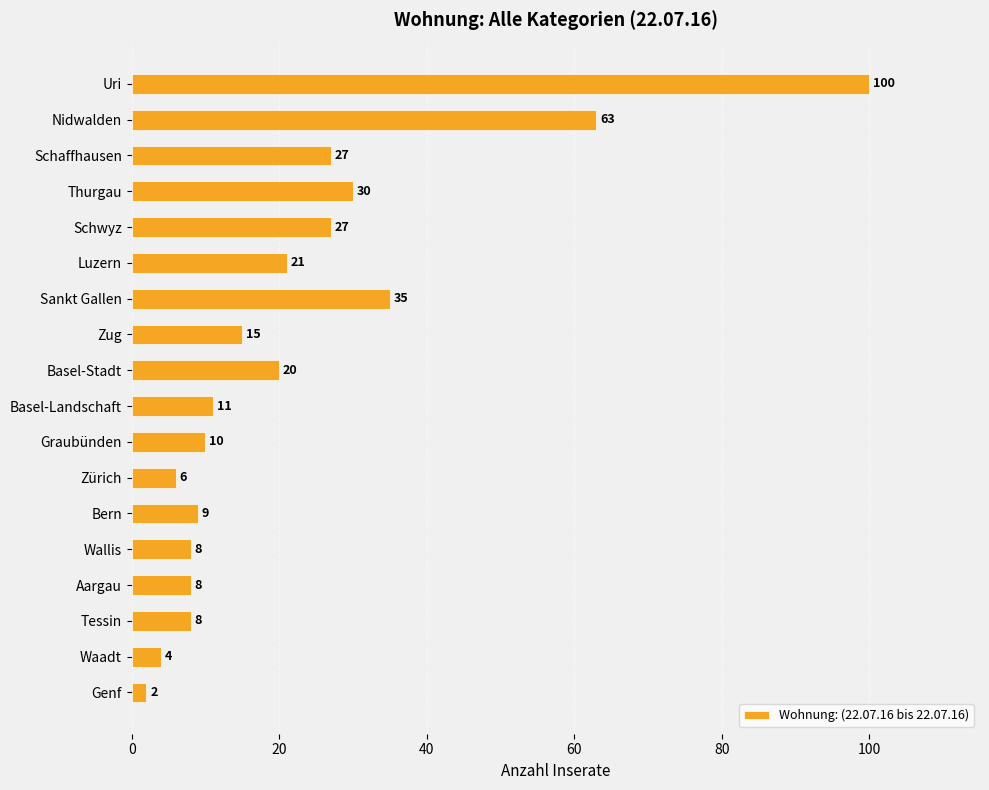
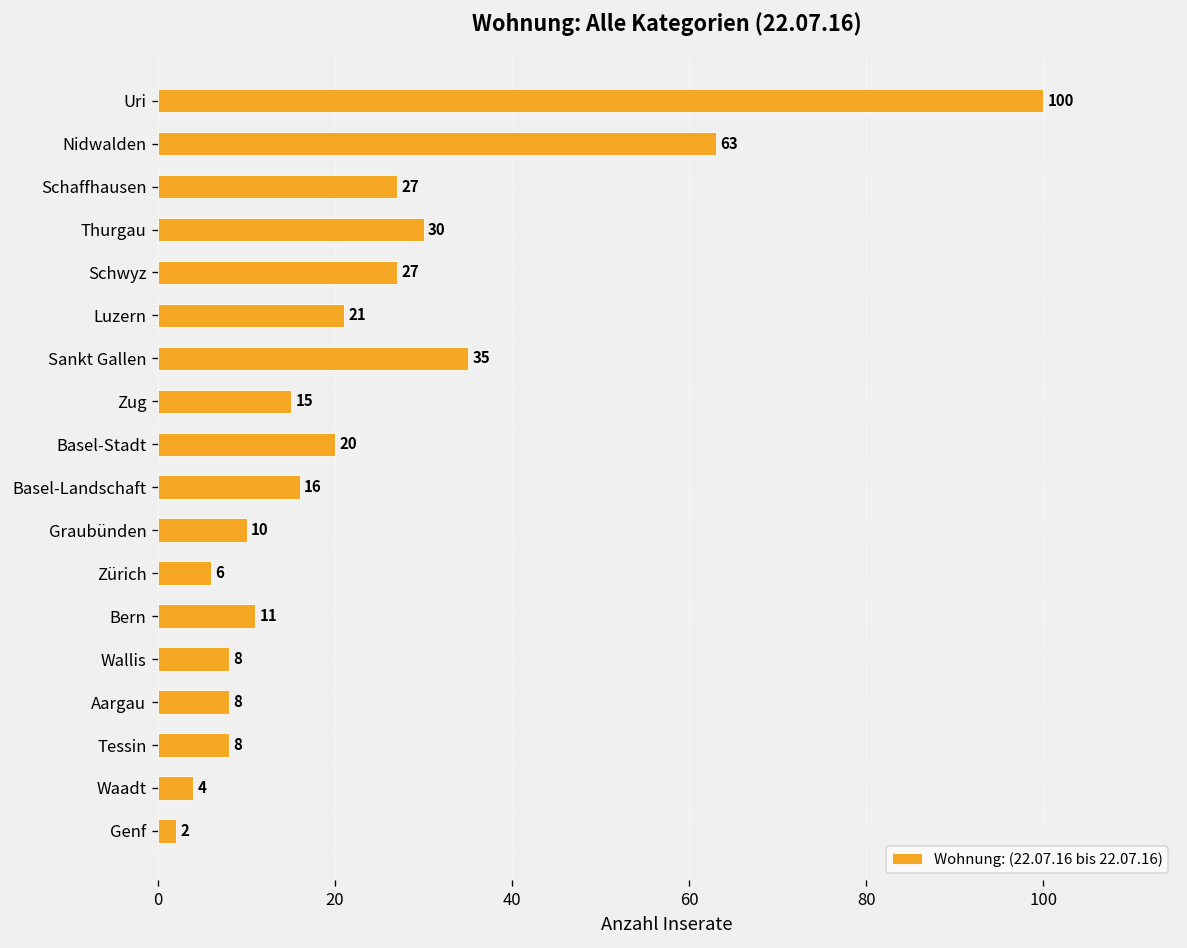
  {
    "Uri": 100,
    "Nidwalden": 63,
    "Schaffhausen": 27,
    "Thurgau": 30,
    "Schwyz": 27,
    "Luzern": 21,
    "Sankt Gallen": 35,
    "Zug": 15,
    "Basel-Stadt": 20,
-   "Basel-Landschaft": 11,
+   "Basel-Landschaft": 16,
    "Graubünden": 10,
    "Zürich": 6,
-   "Bern": 9,
+   "Bern": 11,
    "Wallis": 8,
    "Aargau": 8,
    "Tessin": 8,
    "Waadt": 4,
    "Genf": 2
  }
